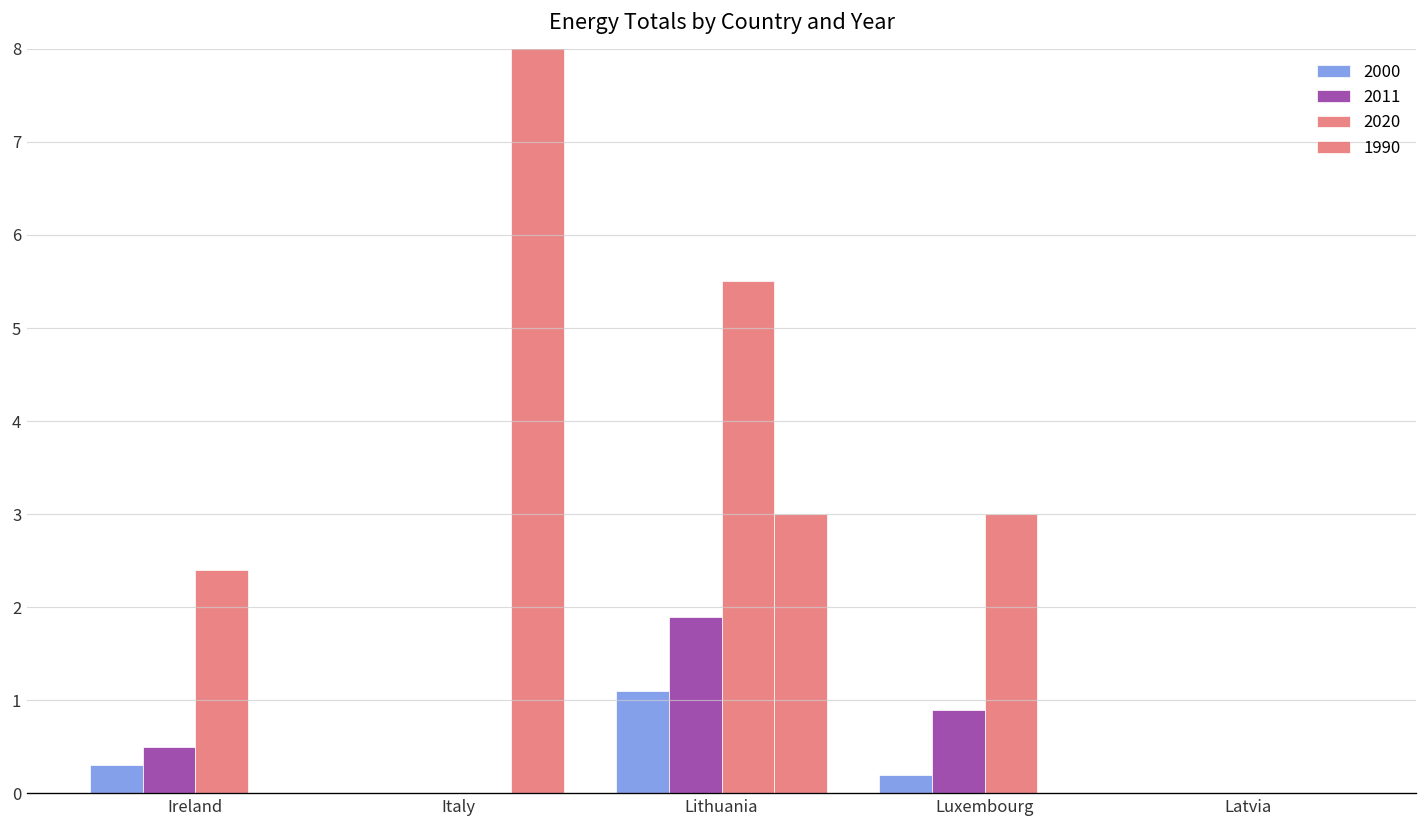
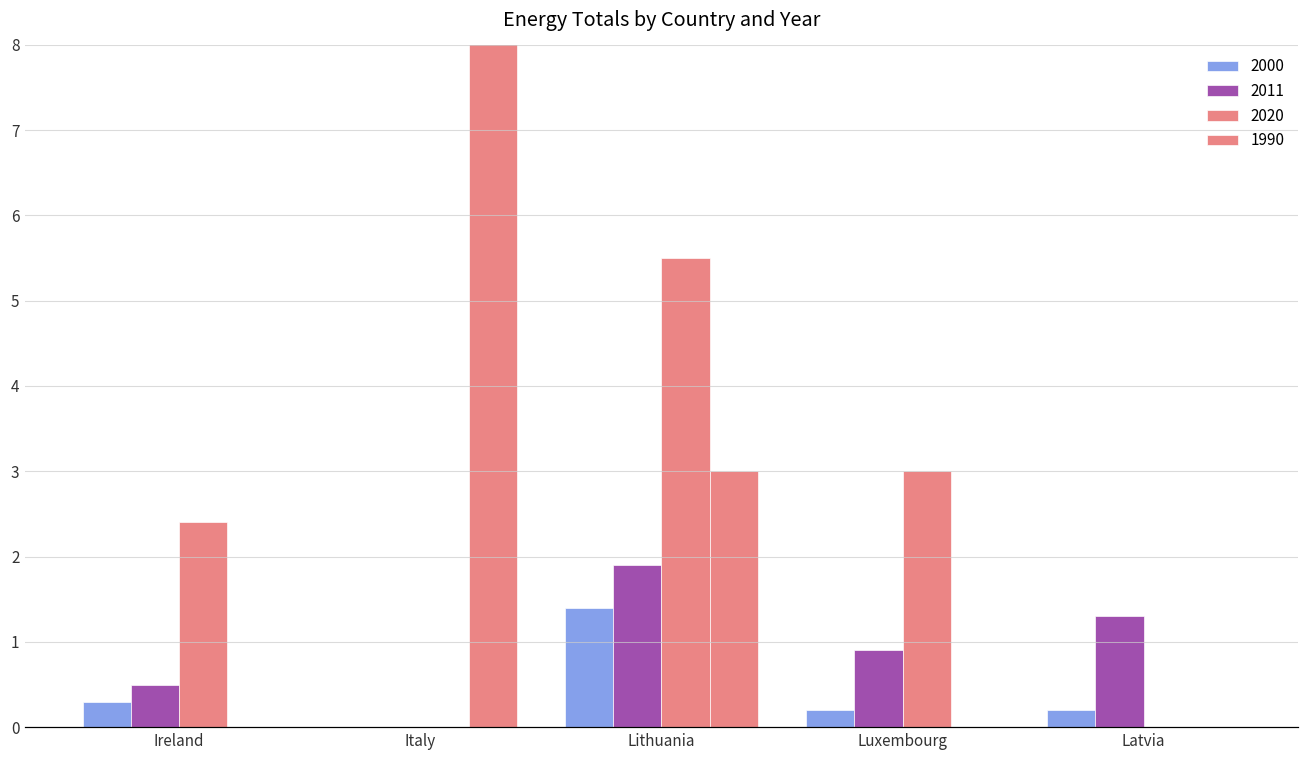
  {
    "2000": {
      "Ireland": 0.3,
      "Italy": 0.0,
-     "Lithuania": 1.1,
+     "Lithuania": 1.4,
      "Luxembourg": 0.2,
-     "Latvia": 0.0
+     "Latvia": 0.2
    },
    "2011": {
      "Ireland": 0.5,
      "Italy": 0.0,
      "Lithuania": 1.9,
      "Luxembourg": 0.9,
-     "Latvia": 0.0
+     "Latvia": 1.3
    }
  }
